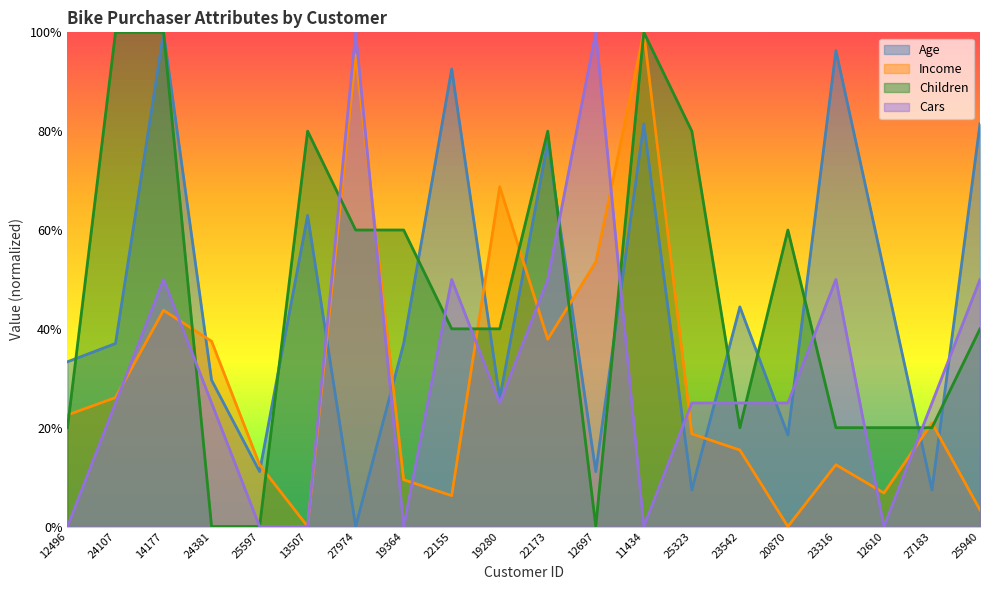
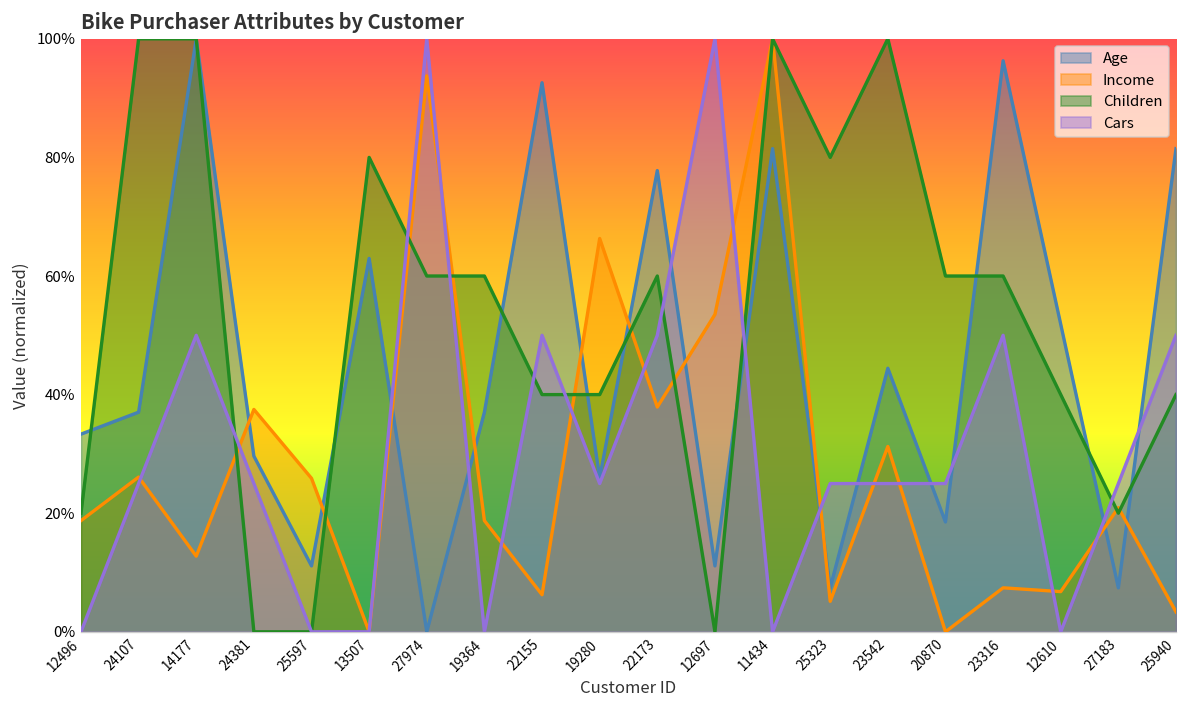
  {
    "Income": {
-     "12496": "23%",
+     "12496": "19%",
      "24107": "26%",
-     "14177": "44%",
+     "14177": "13%",
      "24381": "38%",
-     "25597": "13%",
-     "27974": "95%",
-     "19364": "9%",
+     "25597": "26%",
+     "27974": "94%",
+     "19364": "19%",
      "22155": "6%",
-     "19280": "69%",
+     "19280": "66%",
      "22173": "38%",
      "12697": "54%",
-     "25323": "19%",
-     "23542": "15%",
+     "25323": "5%",
+     "23542": "31%",
      "20870": "0%",
-     "23316": "13%",
+     "23316": "7%",
      "12610": "7%",
      "27183": "21%",
      "25940": "3%"
    },
    "Children": {
      "12496": "20%",
      "24107": "100%",
      "24381": "0%",
      "13507": "80%",
      "27974": "60%",
      "19364": "60%",
      "22155": "40%",
      "19280": "40%",
-     "22173": "80%",
+     "22173": "60%",
      "12697": "0%",
      "25323": "80%",
-     "23542": "20%",
+     "23542": "100%",
      "20870": "60%",
-     "23316": "20%",
-     "12610": "20%",
+     "23316": "60%",
+     "12610": "40%",
      "27183": "20%",
      "25940": "40%"
    }
  }
